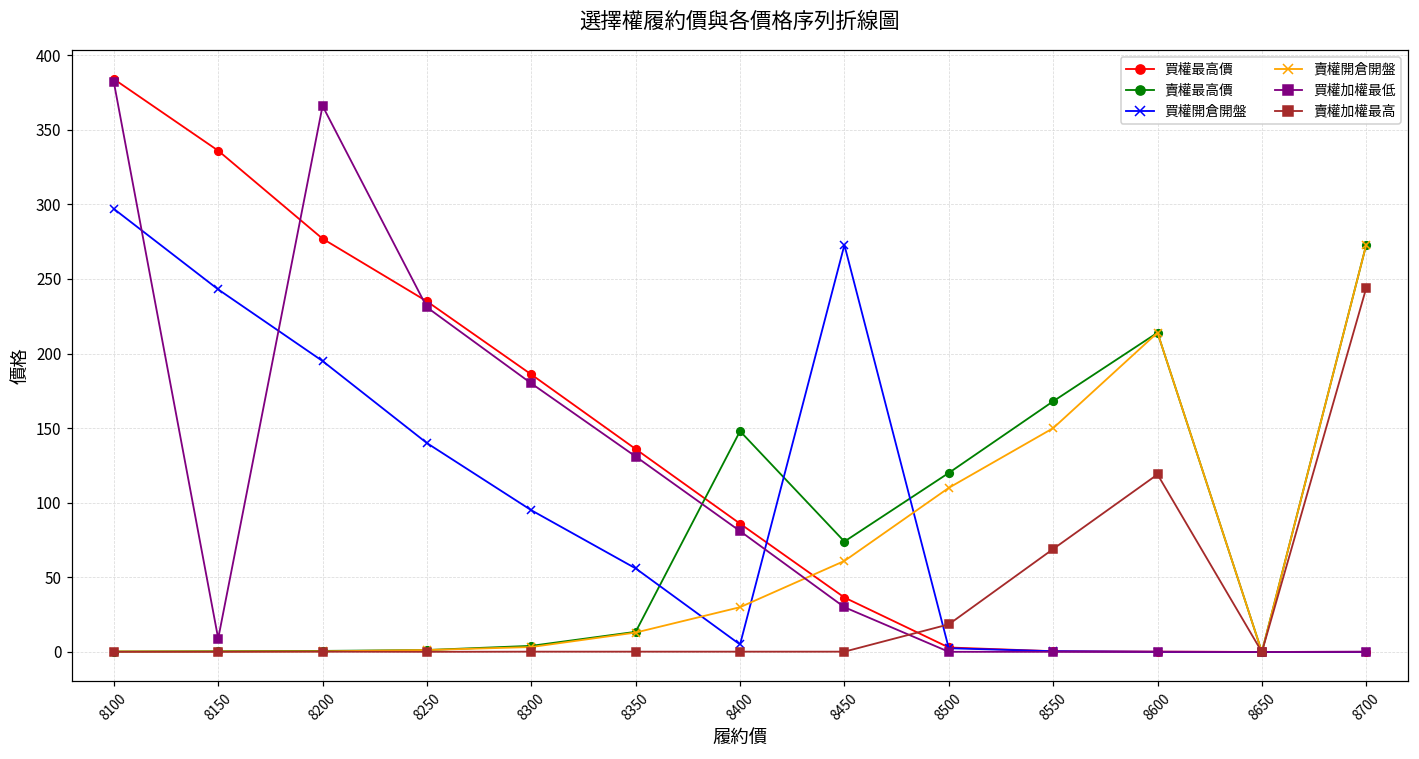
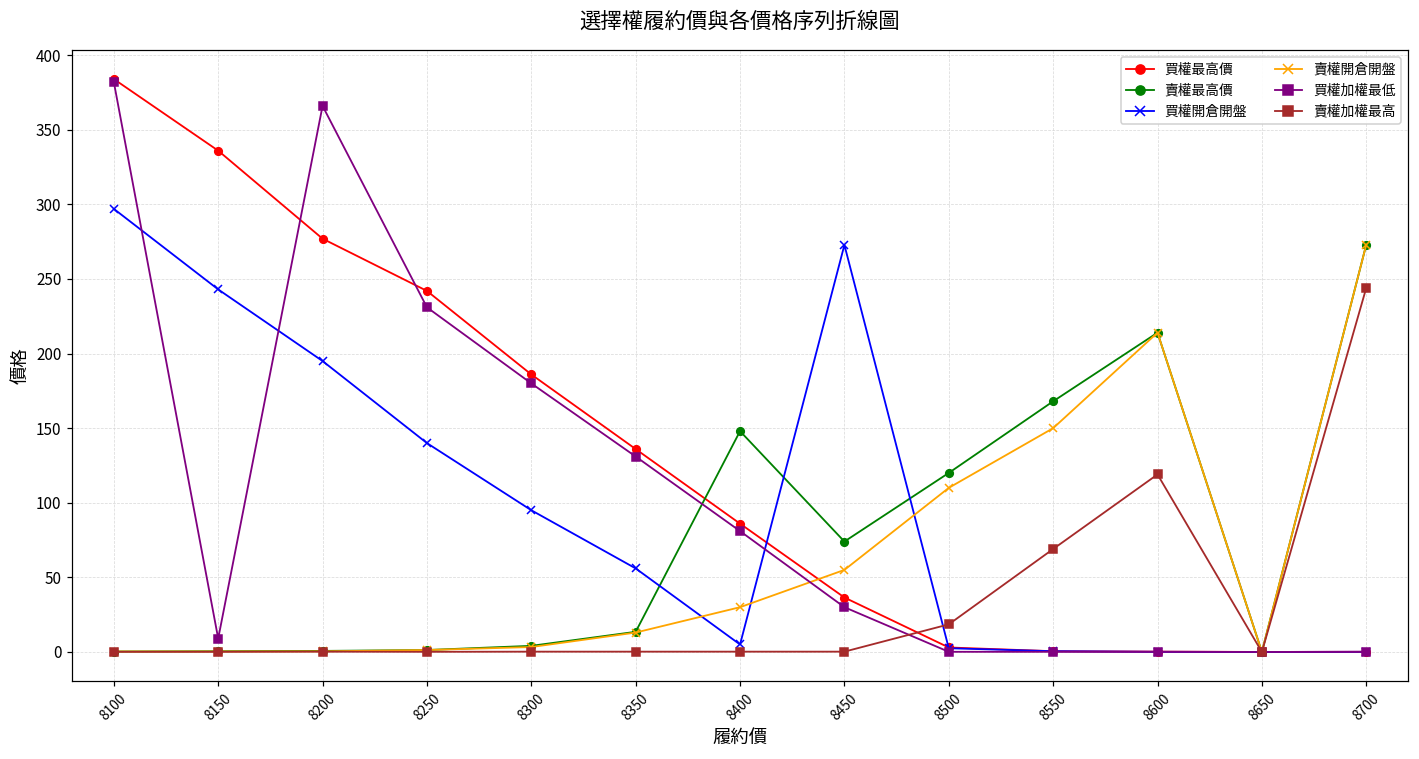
  {
    "買權最高價": {
      "8100": 384,
      "8150": 336,
      "8200": 277,
-     "8250": 235,
+     "8250": 242,
      "8300": 186,
      "8350": 136,
      "8400": 86,
      "8450": 37
    },
    "賣權最高價": {
      "8400": 148,
      "8450": 74,
      "8500": 120,
      "8550": 168
    },
    "買權開倉開盤": {
      "8100": 297,
      "8150": 243,
      "8200": 195,
      "8250": 140,
      "8300": 95,
      "8350": 56,
      "8400": 5,
      "8450": 273
    },
    "賣權開倉開盤": {
      "8400": 30,
-     "8450": 61,
+     "8450": 55,
      "8500": 110,
      "8550": 150
    },
    "買權加權最低": {
      "8100": 382,
      "8150": 9,
      "8200": 366,
      "8250": 231,
      "8300": 180,
      "8350": 131,
      "8400": 81,
      "8450": 30,
      "8500": 0
    },
    "賣權加權最高": {
      "8300": 0,
      "8350": 0,
      "8400": 0,
      "8450": 0,
      "8500": 19,
      "8550": 69,
      "8600": 119,
      "8700": 244
    }
  }
